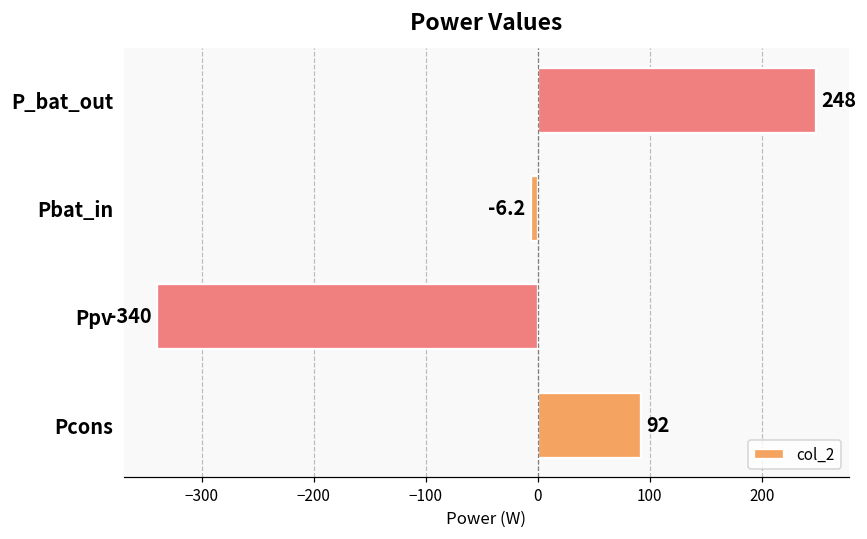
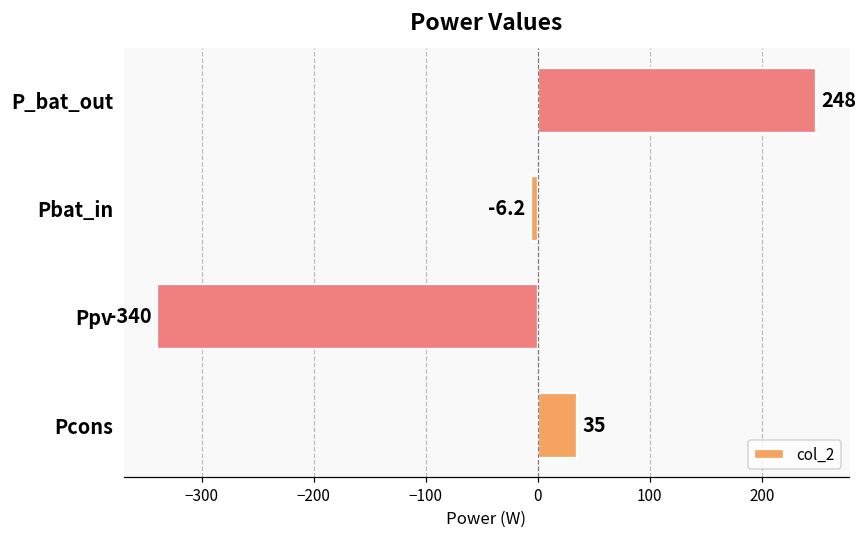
  {
    "P_bat_out": 248,
    "Pbat_in": -6.2,
    "Ppv": -340,
-   "Pcons": 92
+   "Pcons": 35
  }
